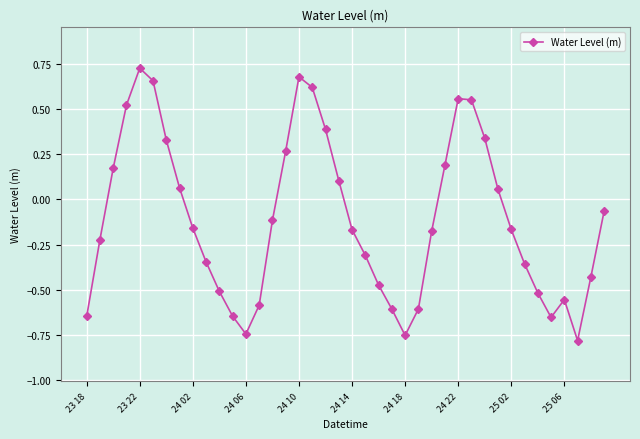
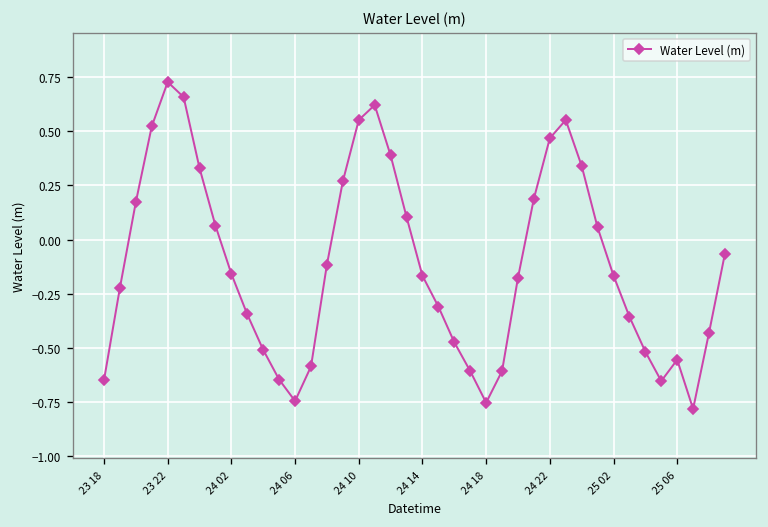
  {
    "23 18": -0.65,
    "23 22": 0.73,
    "24 02": -0.16,
    "24 06": -0.75,
-   "24 10": 0.68,
+   "24 10": 0.55,
    "24 14": -0.17,
    "24 18": -0.75,
-   "24 22": 0.56,
+   "24 22": 0.47,
    "25 02": -0.17,
    "25 06": -0.56
  }
